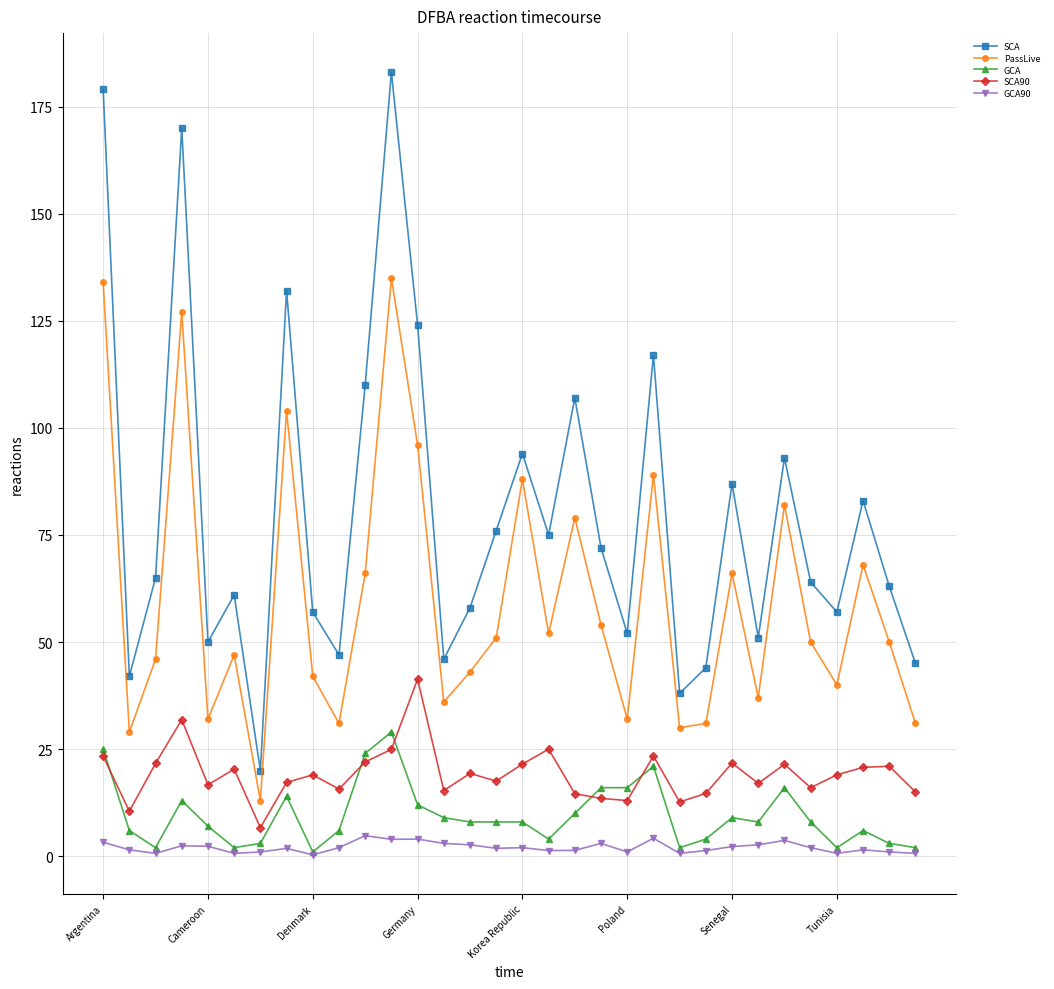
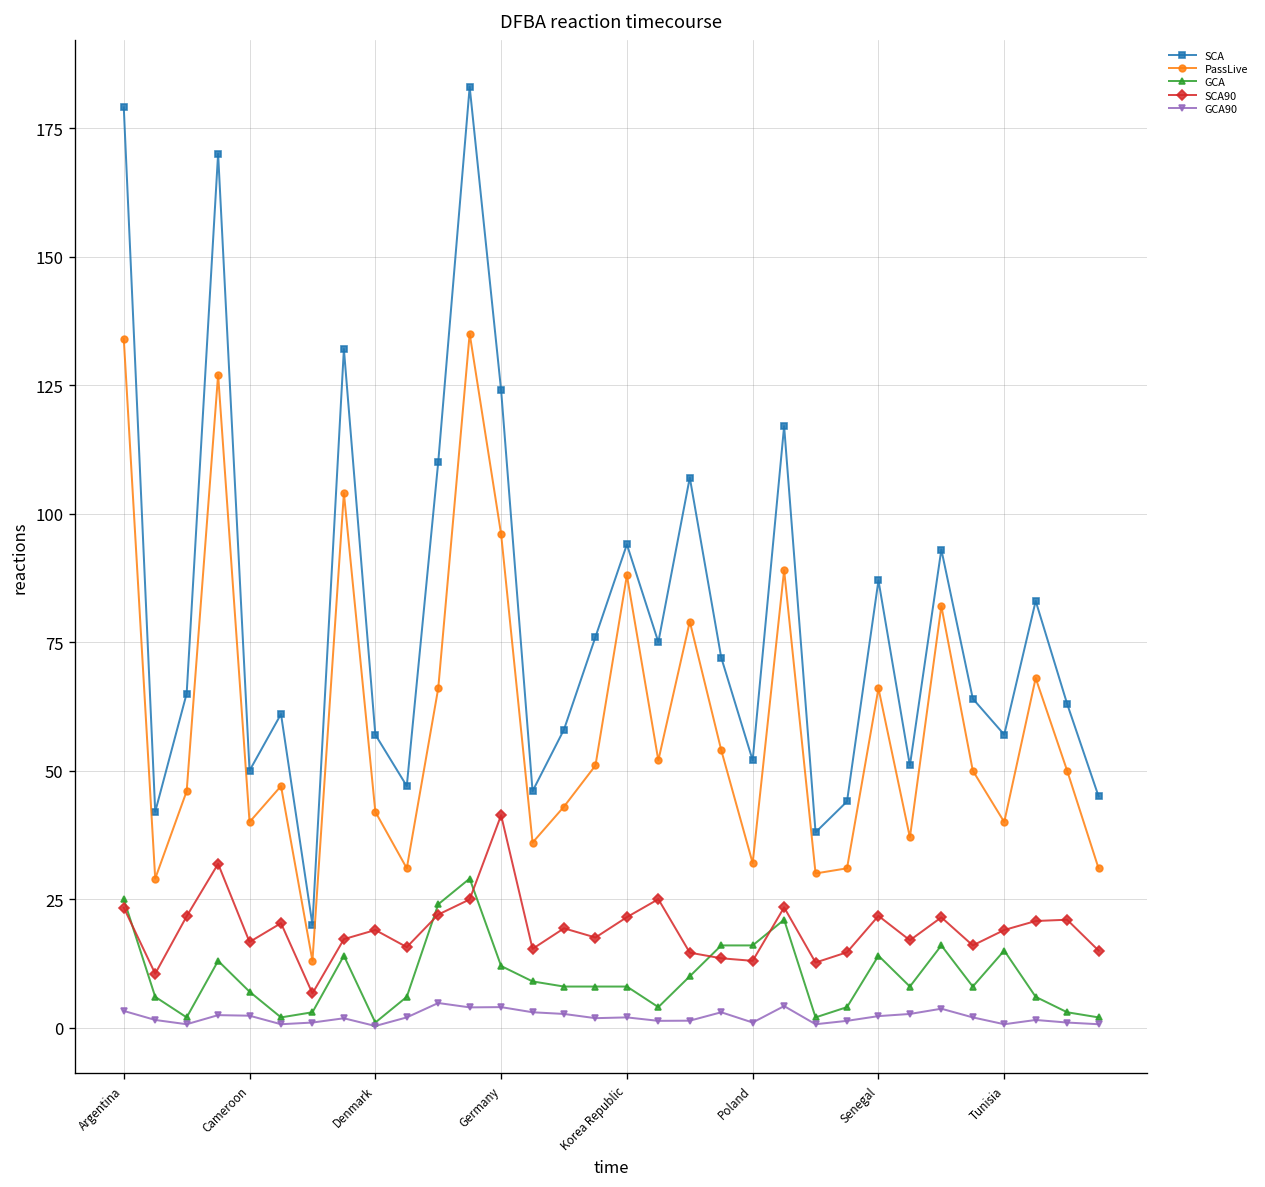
  {
    "SCA": {
      "Argentina": 179,
      "Cameroon": 50,
      "Denmark": 57,
      "Germany": 124,
      "Korea Republic": 94,
      "Poland": 52,
      "Senegal": 87,
      "Tunisia": 57
    },
    "PassLive": {
      "Argentina": 134,
-     "Cameroon": 32,
+     "Cameroon": 40,
      "Denmark": 42,
      "Germany": 96,
      "Korea Republic": 88,
      "Poland": 32,
      "Senegal": 66,
      "Tunisia": 40
    },
    "GCA": {
      "Argentina": 25,
      "Cameroon": 7,
      "Denmark": 1,
      "Germany": 12,
      "Korea Republic": 8,
      "Poland": 16,
-     "Senegal": 9,
-     "Tunisia": 2
+     "Senegal": 14,
+     "Tunisia": 15
    },
    "SCA90": {
      "Argentina": 23,
      "Cameroon": 17,
      "Denmark": 19,
      "Germany": 41,
      "Korea Republic": 22,
      "Poland": 13,
      "Senegal": 22,
      "Tunisia": 19
    },
    "GCA90": {
      "Argentina": 3,
      "Cameroon": 2,
      "Denmark": 0,
      "Germany": 4,
      "Korea Republic": 2,
      "Poland": 1,
      "Senegal": 2,
      "Tunisia": 1
    }
  }
